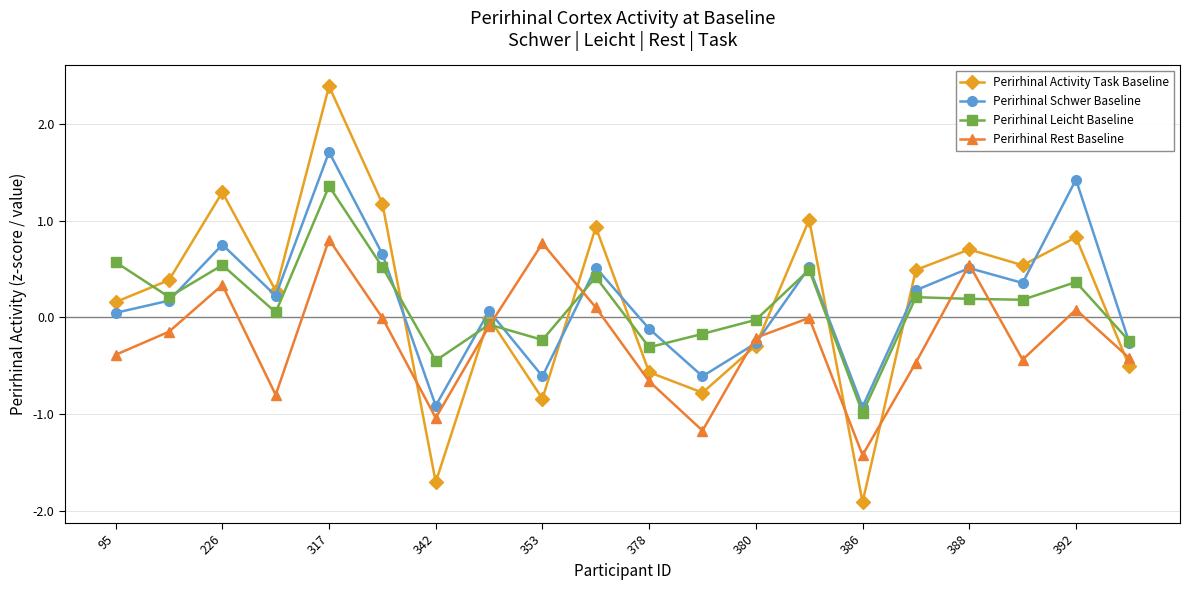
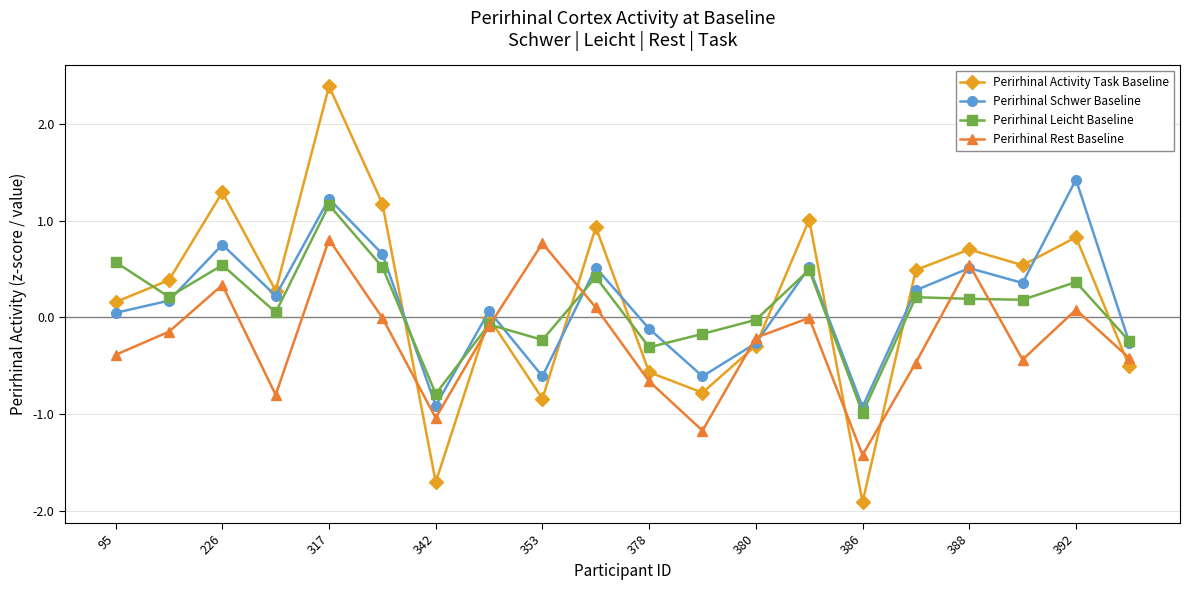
  {
    "Perirhinal Schwer Baseline": {
      "95": 0.0,
      "226": 0.8,
-     "317": 1.7,
+     "317": 1.2,
      "342": -0.9,
      "353": -0.6,
      "378": -0.1,
      "386": -0.9,
      "388": 0.5,
      "392": 1.4
    },
    "Perirhinal Leicht Baseline": {
      "95": 0.6,
      "226": 0.5,
-     "317": 1.4,
-     "342": -0.4,
+     "317": 1.2,
+     "342": -0.8,
      "353": -0.2,
      "378": -0.3,
      "380": 0.0,
      "386": -1.0,
      "388": 0.2,
      "392": 0.4
    }
  }
